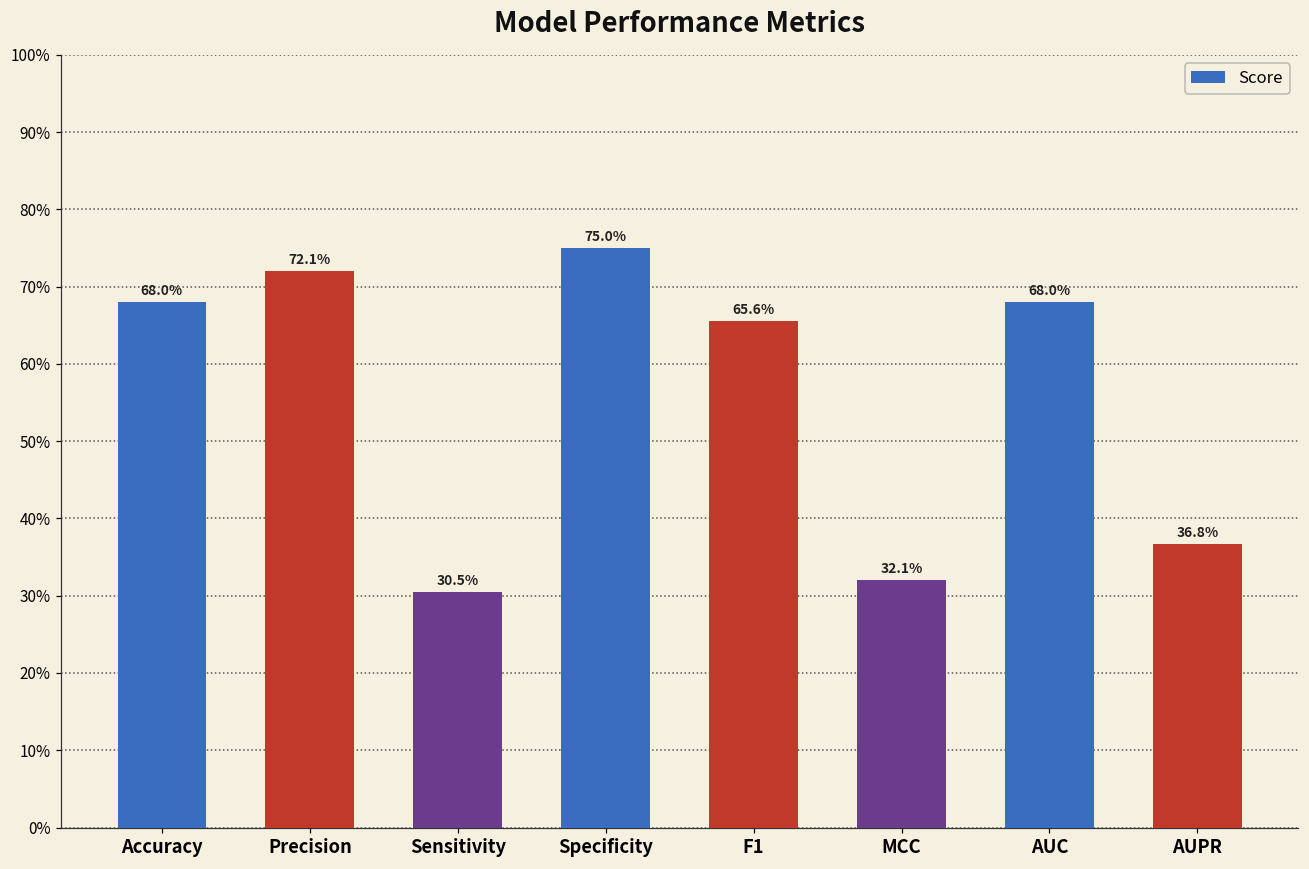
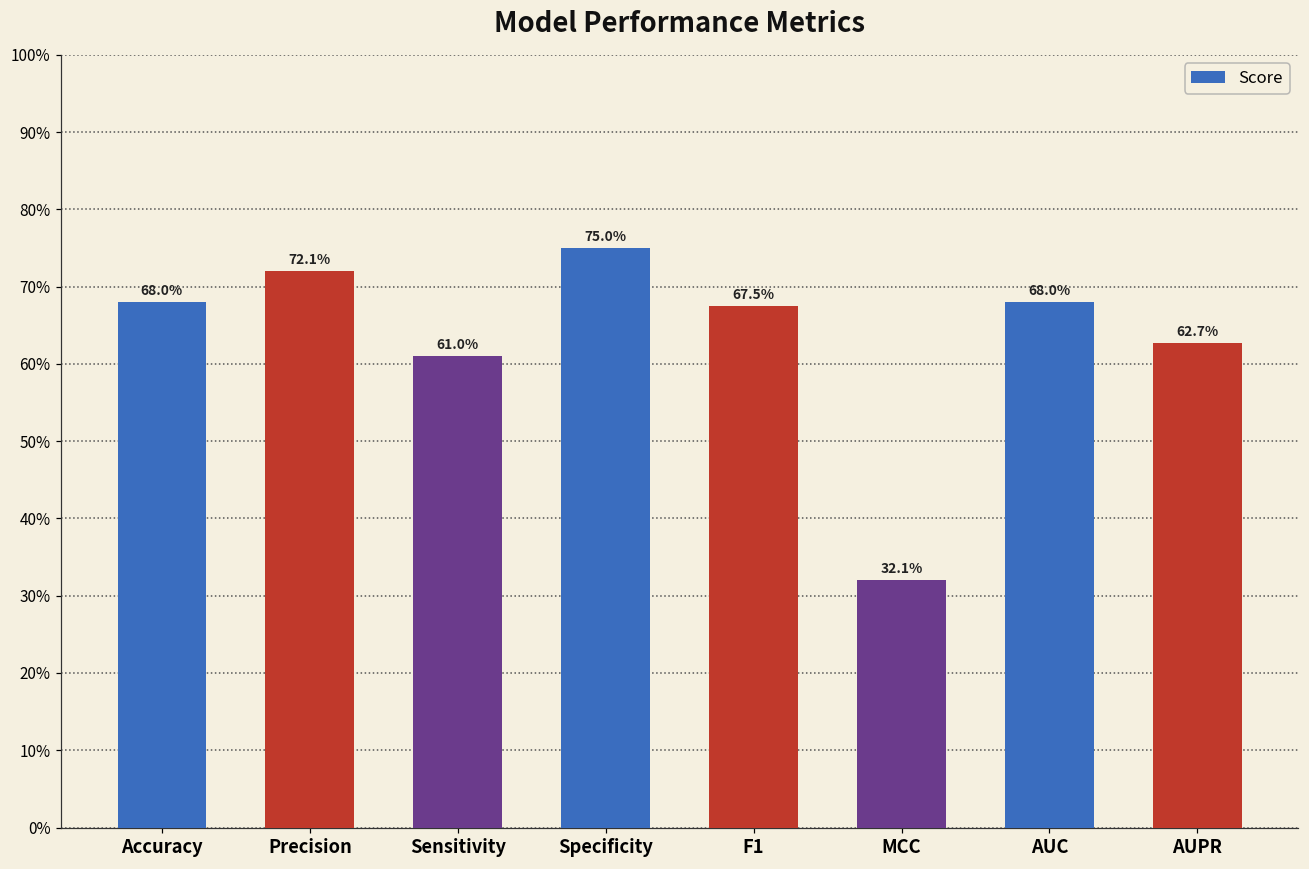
  {
    "Accuracy": "68.0%",
    "Precision": "72.1%",
-   "Sensitivity": "30.5%",
+   "Sensitivity": "61.0%",
    "Specificity": "75.0%",
-   "F1": "65.6%",
+   "F1": "67.5%",
    "MCC": "32.1%",
    "AUC": "68.0%",
-   "AUPR": "36.8%"
+   "AUPR": "62.7%"
  }
